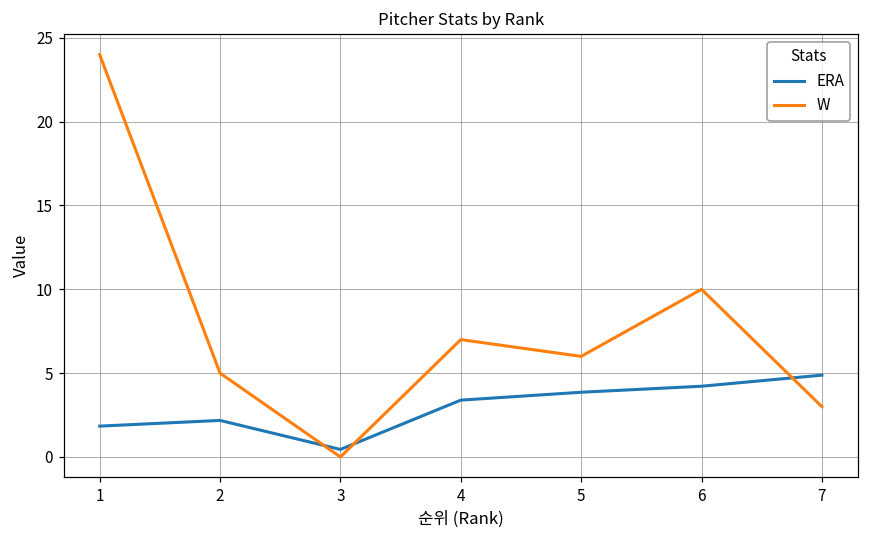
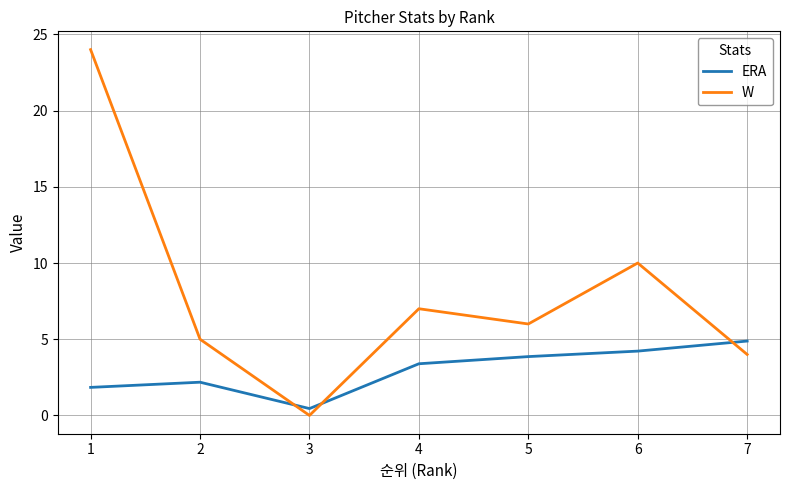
  {
    "ERA": {
      "1": 2,
      "2": 2.2,
      "3": 0.5,
      "4": 3.4,
      "5": 4,
      "6": 4.2,
      "7": 5
    },
    "W": {
      "1": 24,
      "2": 5,
      "3": 0,
      "4": 7,
      "5": 6,
      "6": 10,
-     "7": 3
+     "7": 4
    }
  }
